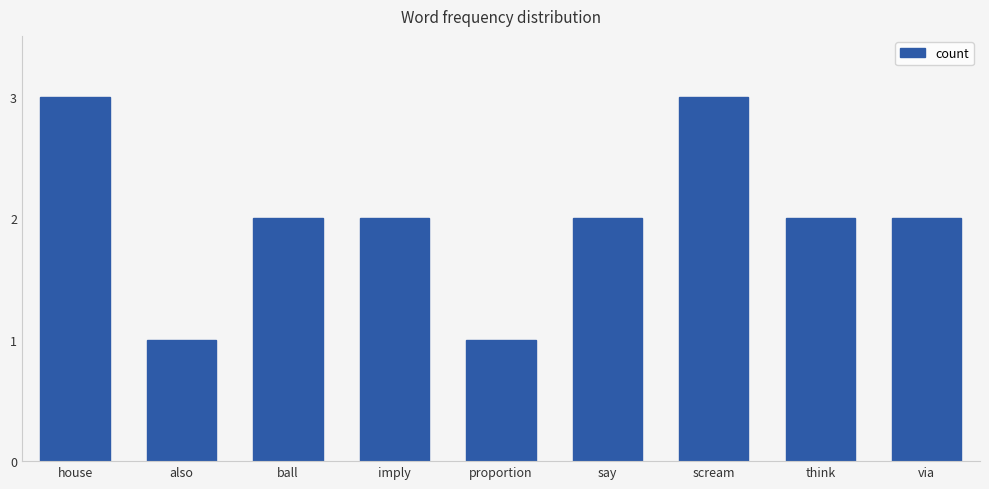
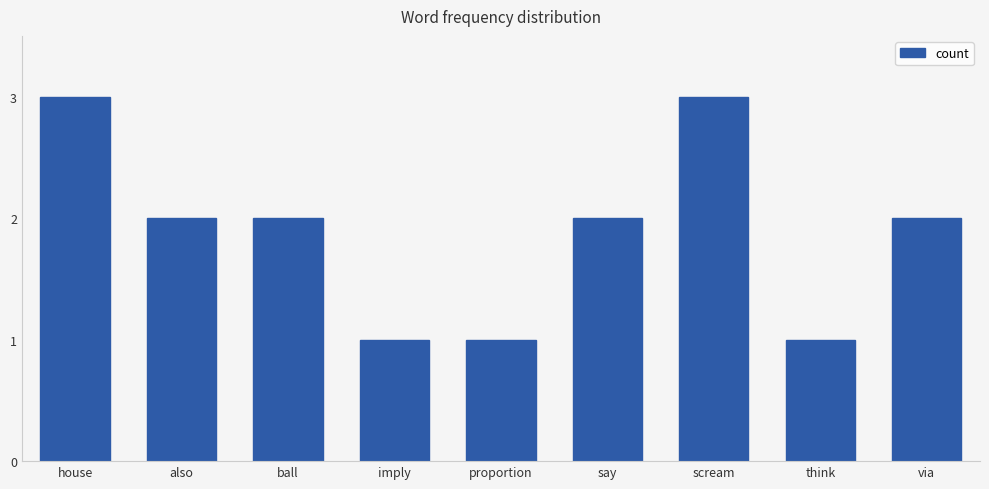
  {
    "house": 3,
-   "also": 1,
+   "also": 2,
    "ball": 2,
-   "imply": 2,
+   "imply": 1,
    "proportion": 1,
    "say": 2,
    "scream": 3,
-   "think": 2,
+   "think": 1,
    "via": 2
  }
